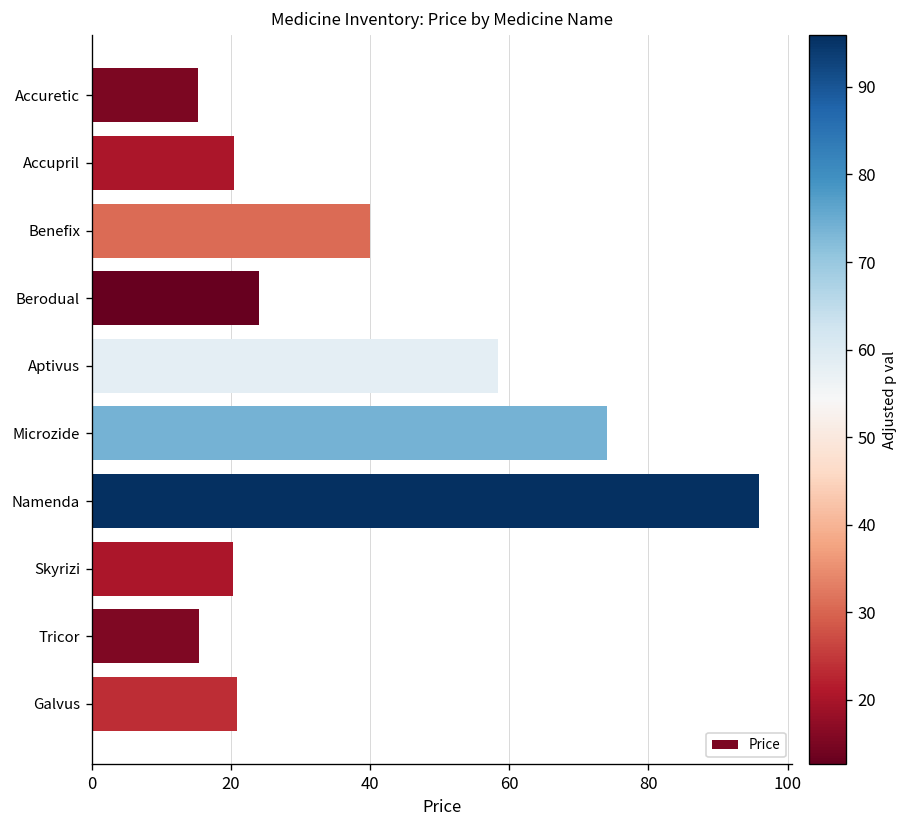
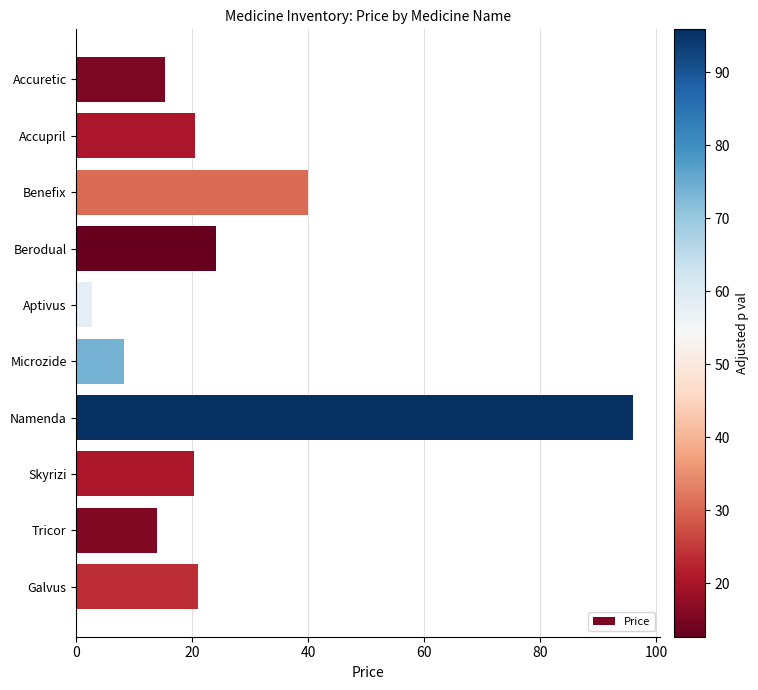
  {
    "Accuretic": 15,
    "Accupril": 20,
    "Benefix": 40,
    "Berodual": 24,
-   "Aptivus": 58,
-   "Microzide": 74,
+   "Aptivus": 3,
+   "Microzide": 8,
    "Namenda": 96,
    "Skyrizi": 20,
-   "Tricor": 15,
+   "Tricor": 14,
    "Galvus": 21
  }
